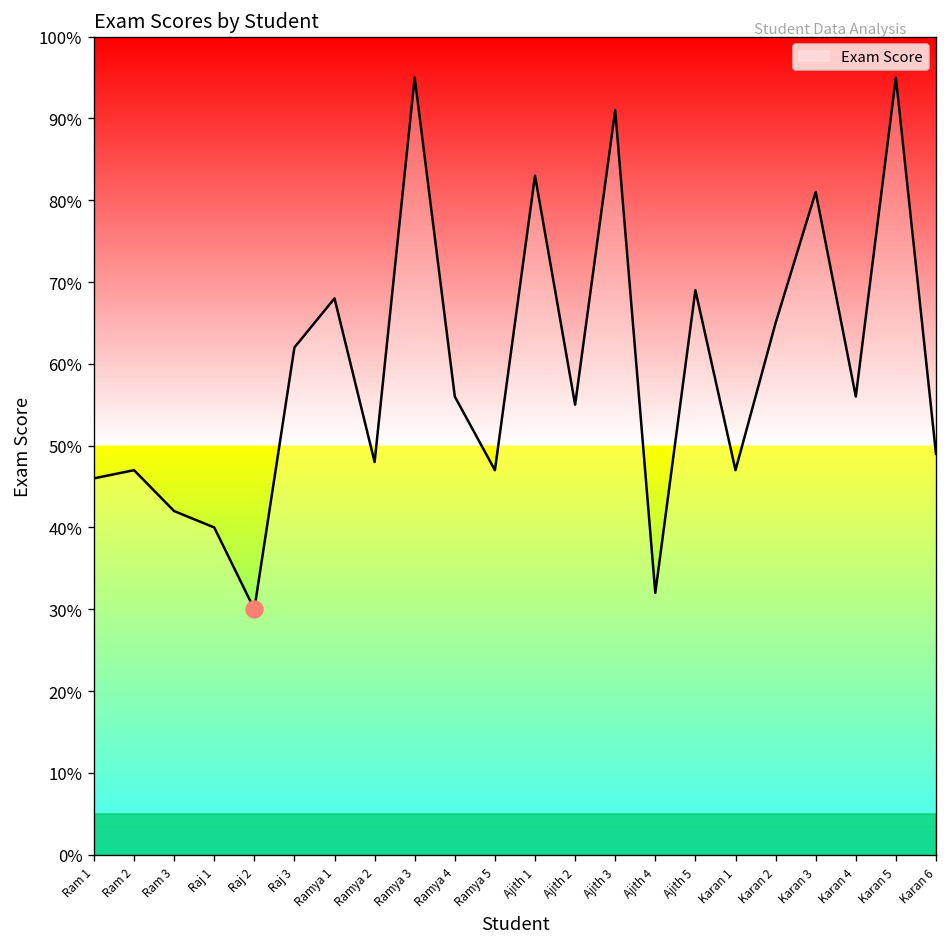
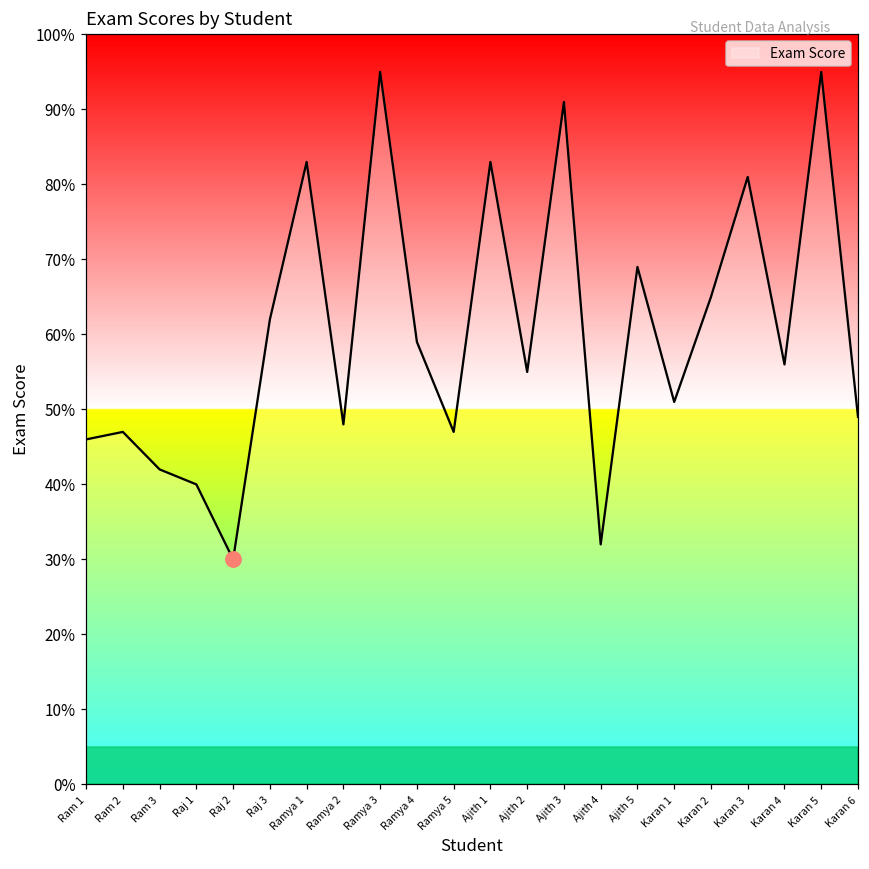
  {
    "Exam Score": {
      "Ram 1": "46%",
      "Ram 2": "47%",
      "Ram 3": "42%",
      "Raj 1": "40%",
      "Raj 3": "62%",
-     "Ramya 1": "68%",
+     "Ramya 1": "83%",
      "Ramya 2": "48%",
      "Ramya 3": "95%",
-     "Ramya 4": "56%",
+     "Ramya 4": "59%",
      "Ramya 5": "47%",
      "Ajith 1": "83%",
      "Ajith 2": "55%",
      "Ajith 3": "91%",
      "Ajith 4": "32%",
      "Ajith 5": "69%",
-     "Karan 1": "47%",
+     "Karan 1": "51%",
      "Karan 2": "65%",
      "Karan 3": "81%",
      "Karan 4": "56%",
      "Karan 5": "95%",
      "Karan 6": "49%"
    }
  }
